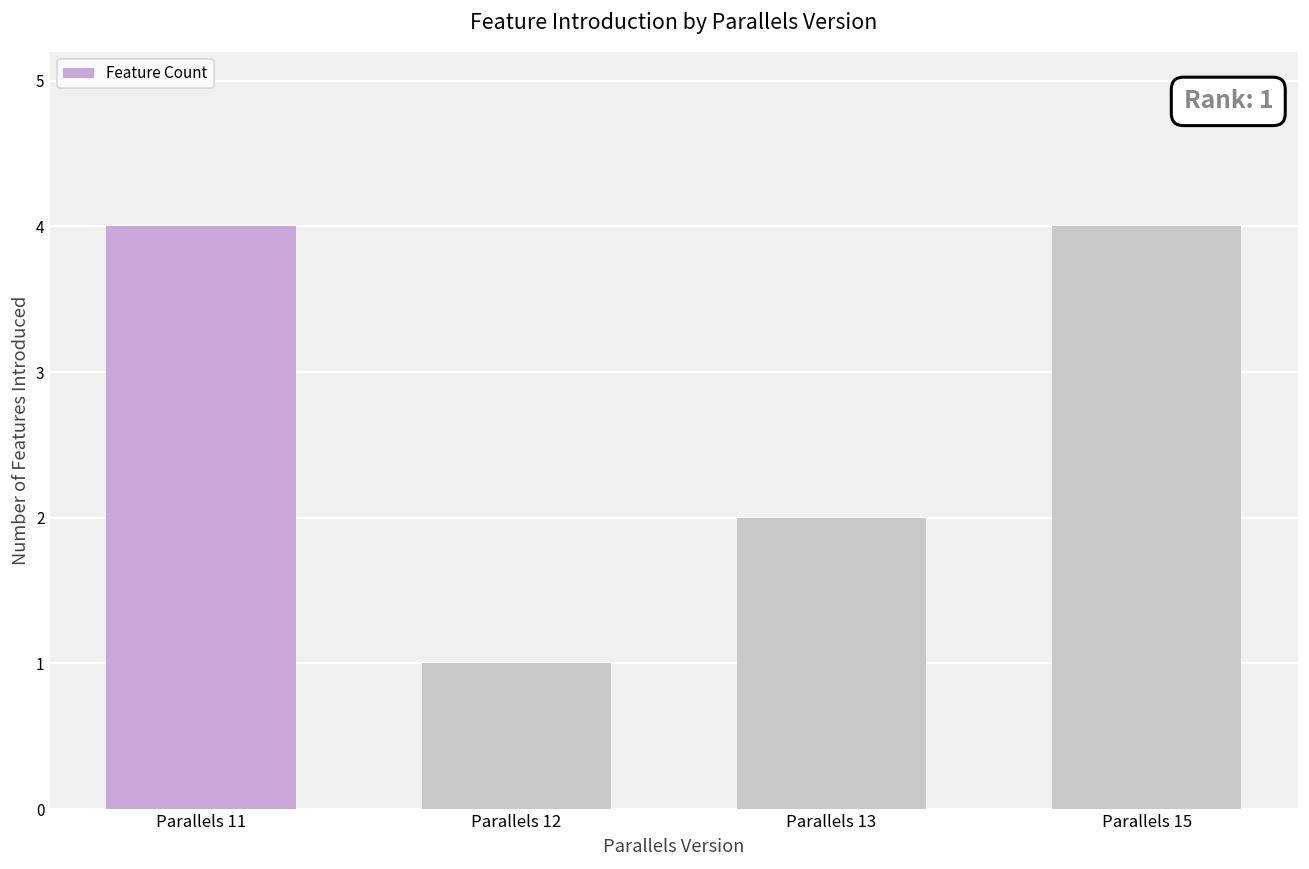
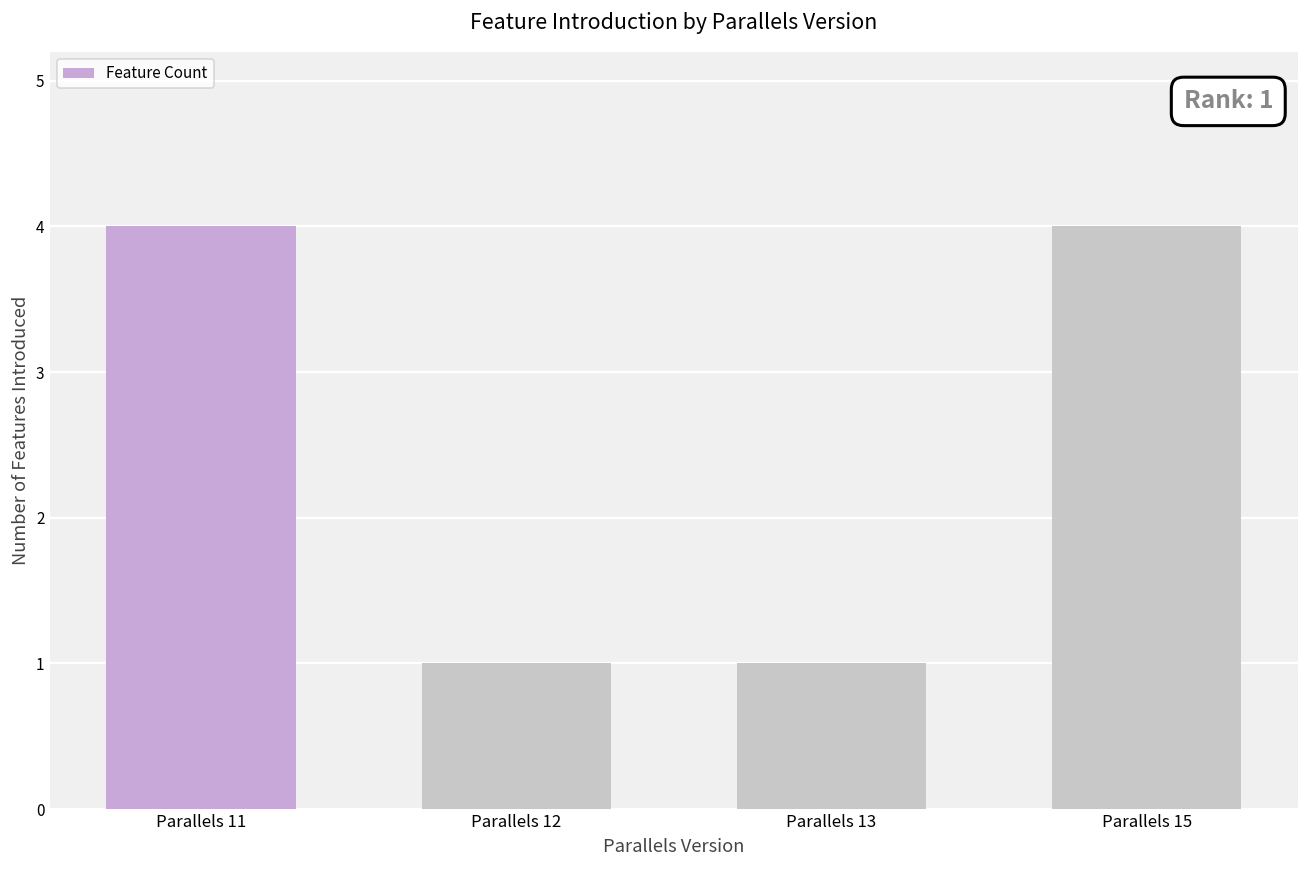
  {
    "Parallels 11": 4,
    "Parallels 12": 1,
-   "Parallels 13": 2,
+   "Parallels 13": 1,
    "Parallels 15": 4
  }
